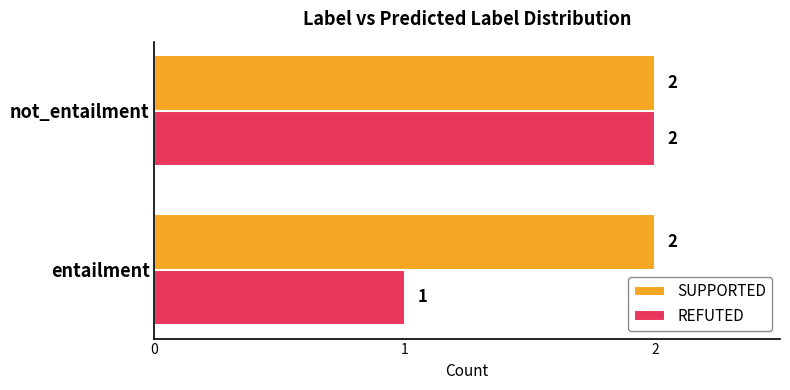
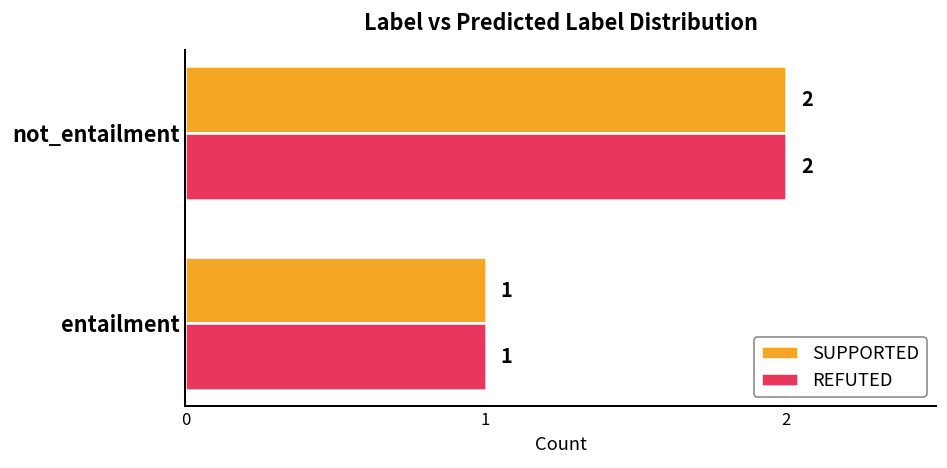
  {
    "SUPPORTED": {
      "not_entailment": 2,
-     "entailment": 2
+     "entailment": 1
    },
    "REFUTED": {
      "not_entailment": 2,
      "entailment": 1
    }
  }
